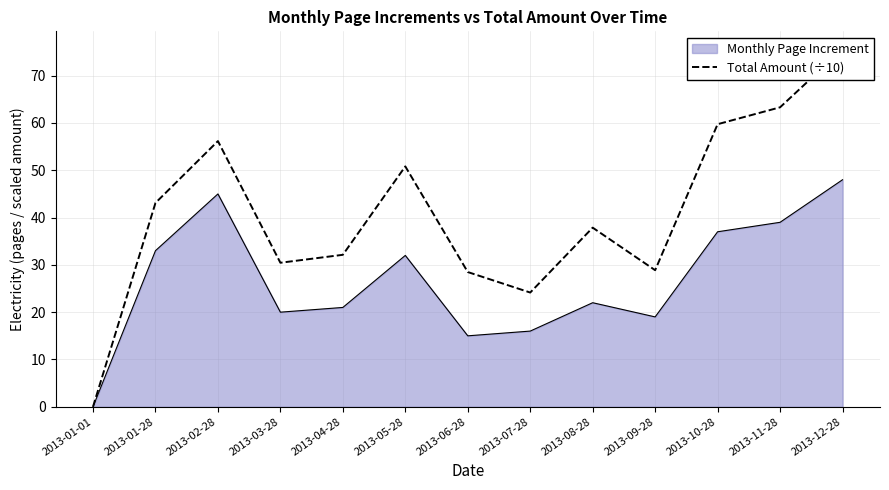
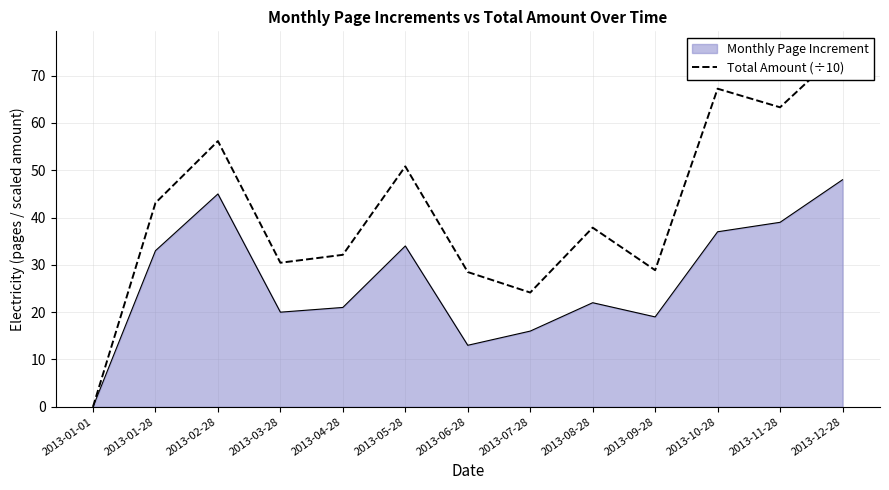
  {
    "Monthly Page Increment": {
      "2013-01-28": 33,
      "2013-02-28": 45,
      "2013-03-28": 20,
      "2013-04-28": 21,
-     "2013-05-28": 32,
-     "2013-06-28": 15,
+     "2013-05-28": 34,
+     "2013-06-28": 13,
      "2013-07-28": 16,
      "2013-08-28": 22,
      "2013-09-28": 19,
      "2013-10-28": 37,
      "2013-11-28": 39,
      "2013-12-28": 48
    },
    "Total Amount (÷10)": {
      "2013-01-28": 43,
      "2013-02-28": 56,
      "2013-03-28": 30,
      "2013-04-28": 32,
      "2013-05-28": 51,
      "2013-06-28": 28,
      "2013-07-28": 24,
      "2013-08-28": 38,
      "2013-09-28": 29,
-     "2013-10-28": 60,
+     "2013-10-28": 67,
      "2013-11-28": 63
    }
  }
